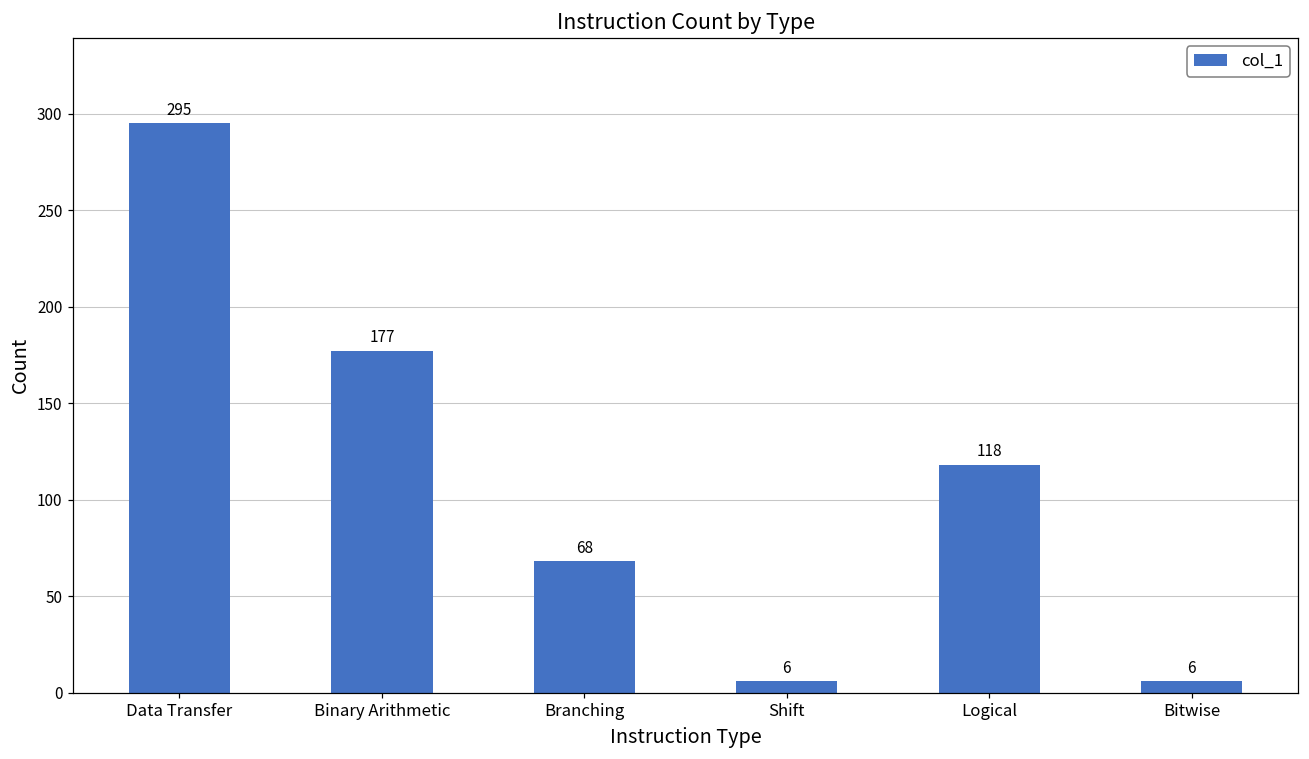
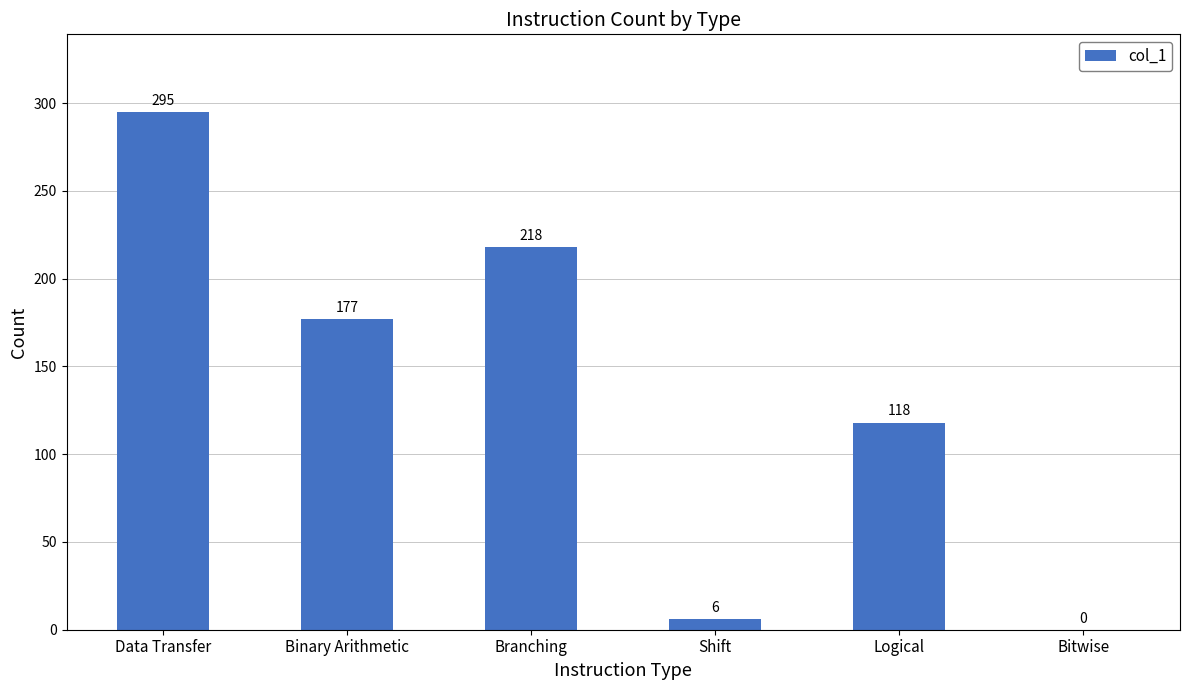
  {
    "Data Transfer": 295,
    "Binary Arithmetic": 177,
-   "Branching": 68,
+   "Branching": 218,
    "Shift": 6,
    "Logical": 118,
-   "Bitwise": 6
+   "Bitwise": 0
  }
